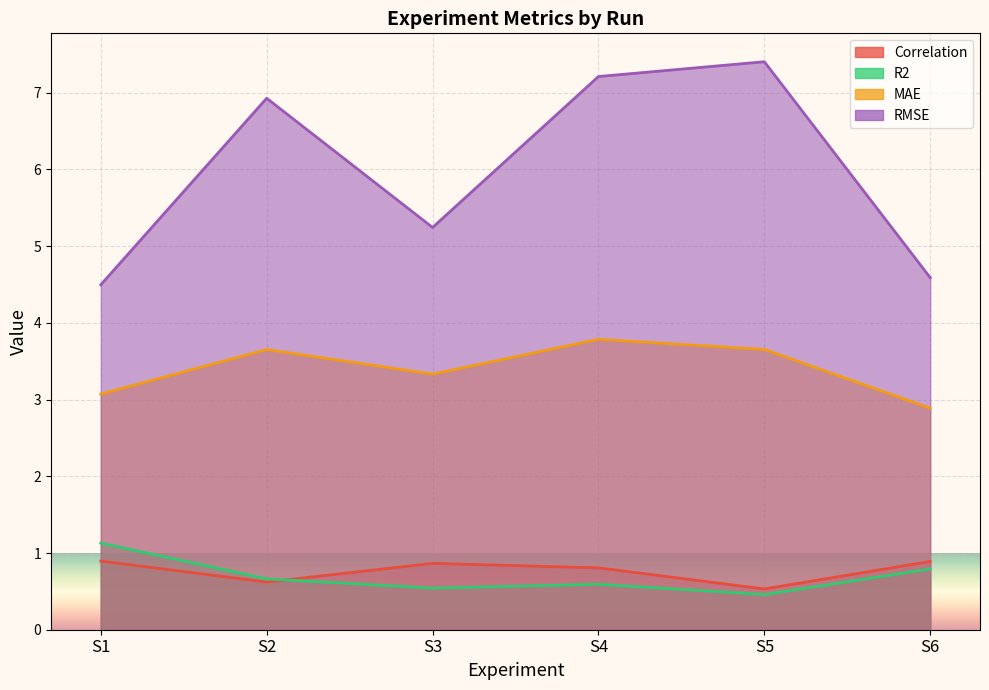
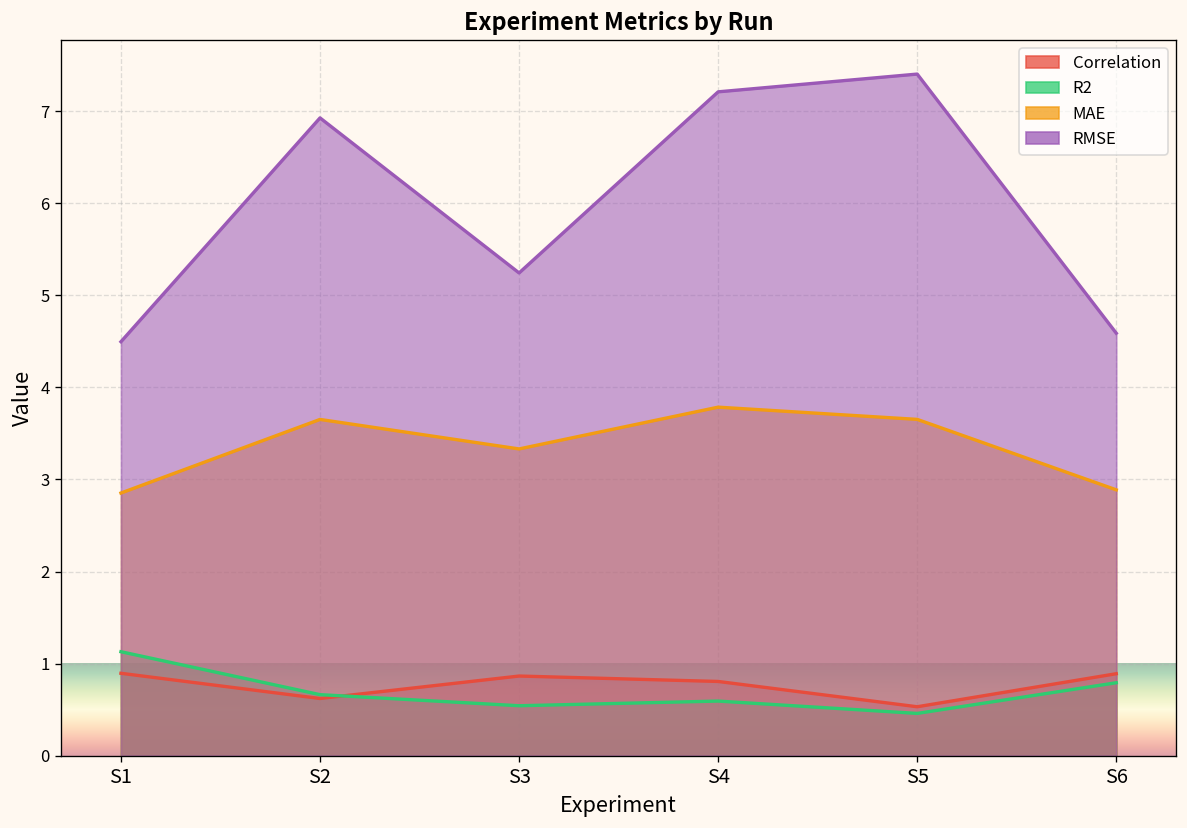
  {
    "Correlation": {
      "S1": 0.9,
      "S2": 0.6,
      "S3": 0.9,
      "S4": 0.8,
      "S5": 0.5,
      "S6": 0.9
    },
    "R2": {
      "S1": 1.1,
      "S2": 0.7,
      "S3": 0.5,
      "S4": 0.6,
      "S5": 0.5,
      "S6": 0.8
    },
    "MAE": {
-     "S1": 3.1,
+     "S1": 2.9,
      "S2": 3.7,
      "S3": 3.3,
      "S4": 3.8,
      "S5": 3.7,
      "S6": 2.9
    },
    "RMSE": {
      "S1": 4.5,
      "S2": 6.9,
      "S3": 5.2,
      "S4": 7.2,
      "S5": 7.4,
      "S6": 4.6
    }
  }
